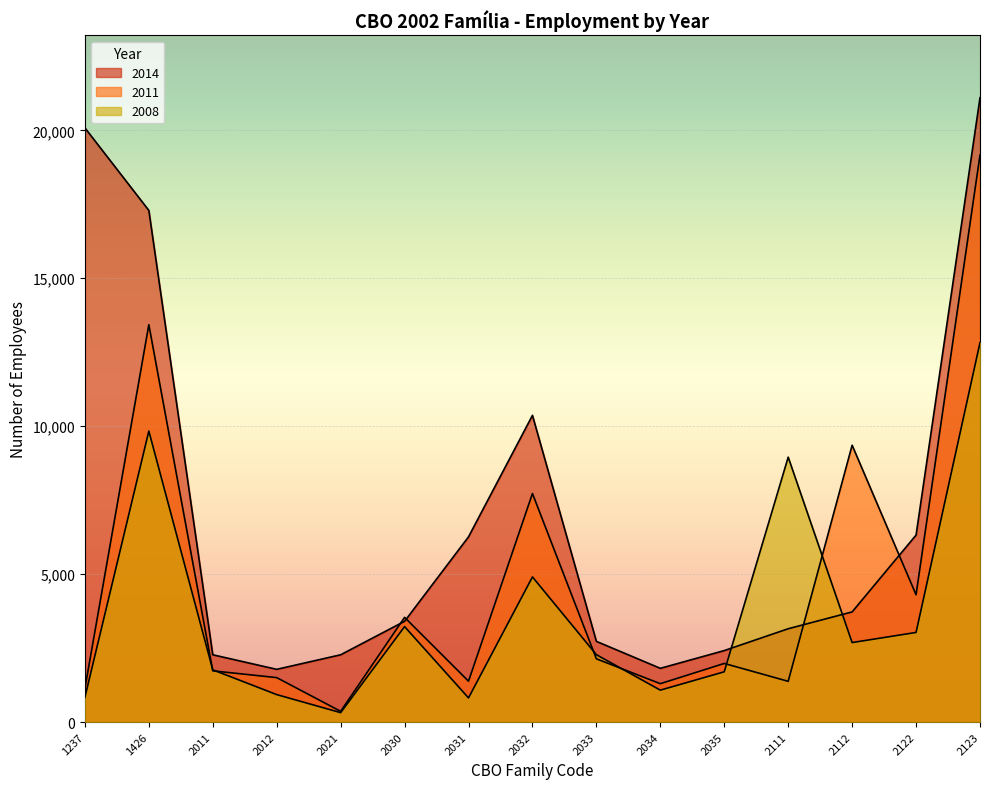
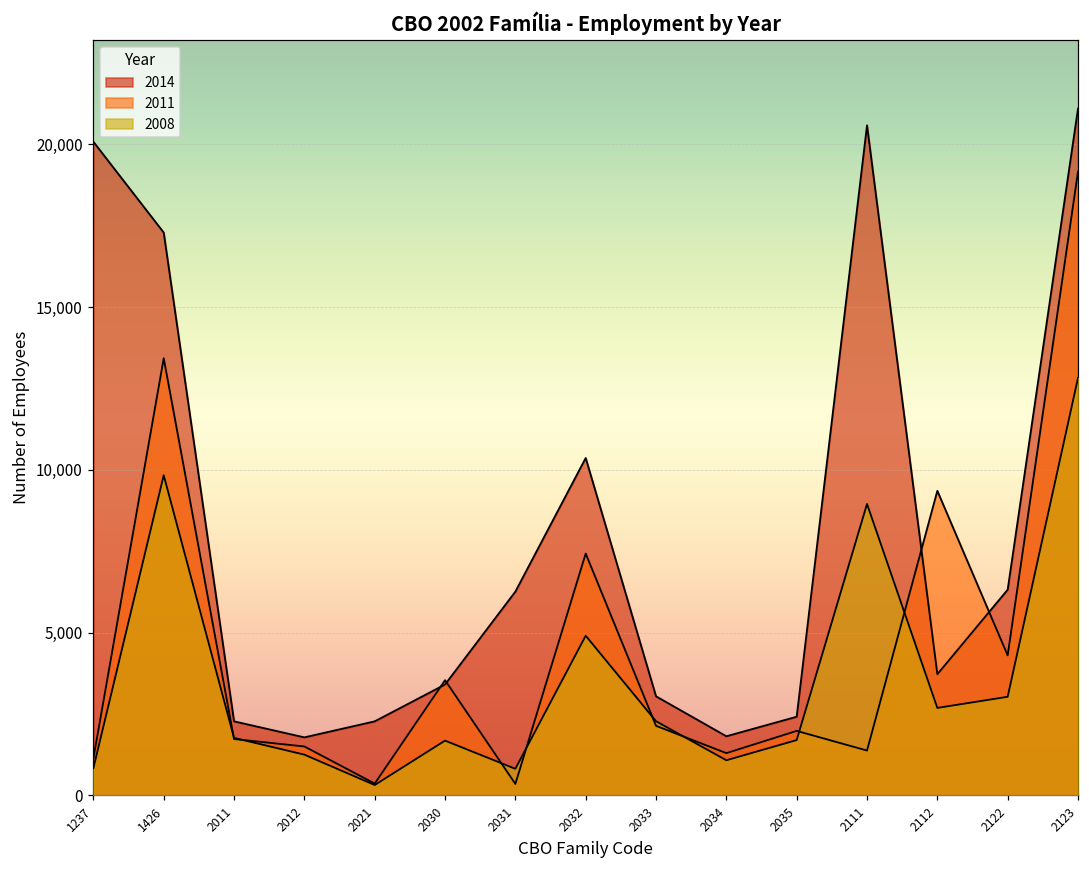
  {
    "2014": {
      "1237": "20,100",
      "1426": "17,300",
      "2011": "2,300",
      "2012": "1,800",
      "2021": "2,300",
      "2030": "3,400",
      "2031": "6,300",
      "2032": "10,400",
-     "2033": "2,700",
+     "2033": "3,000",
      "2034": "1,800",
      "2035": "2,400",
-     "2111": "3,200",
+     "2111": "20,600",
      "2112": "3,700",
      "2122": "6,300",
      "2123": "21,100"
    },
    "2011": {
      "1237": "1,100",
      "1426": "13,400",
      "2012": "1,500",
      "2030": "3,500",
-     "2031": "1,400",
-     "2032": "7,700",
+     "2031": "400",
+     "2032": "7,400",
      "2033": "2,100",
      "2034": "1,300",
      "2035": "2,000",
      "2111": "1,400",
      "2112": "9,400",
      "2122": "4,300",
      "2123": "19,200"
    },
    "2008": {
      "1237": "800",
      "1426": "9,800",
-     "2012": "900",
-     "2030": "3,200",
+     "2012": "1,300",
+     "2030": "1,700",
      "2031": "800",
      "2032": "4,900",
      "2033": "2,300",
      "2034": "1,100",
      "2035": "1,700",
      "2111": "9,000",
      "2112": "2,700",
      "2122": "3,000",
      "2123": "12,800"
    }
  }
